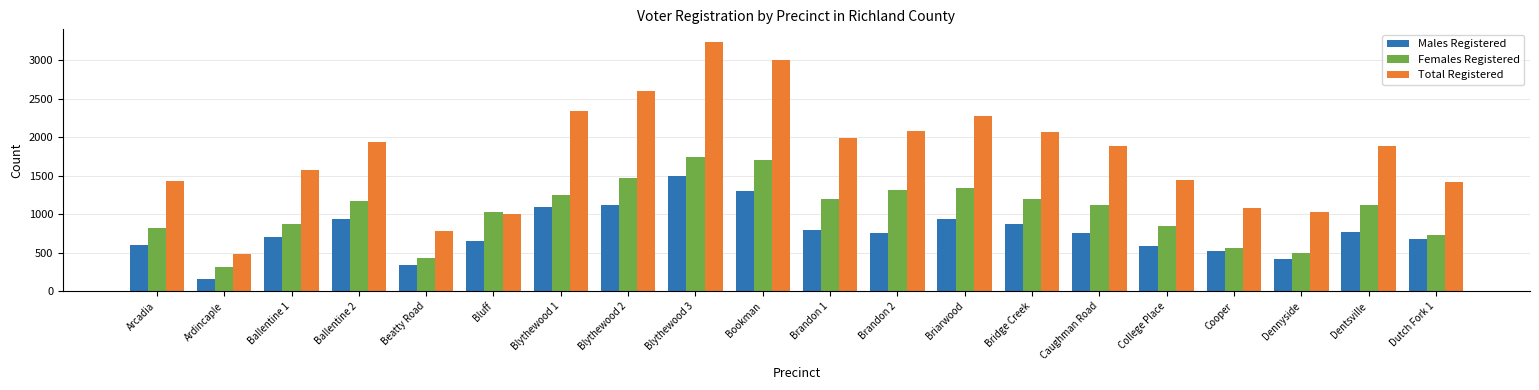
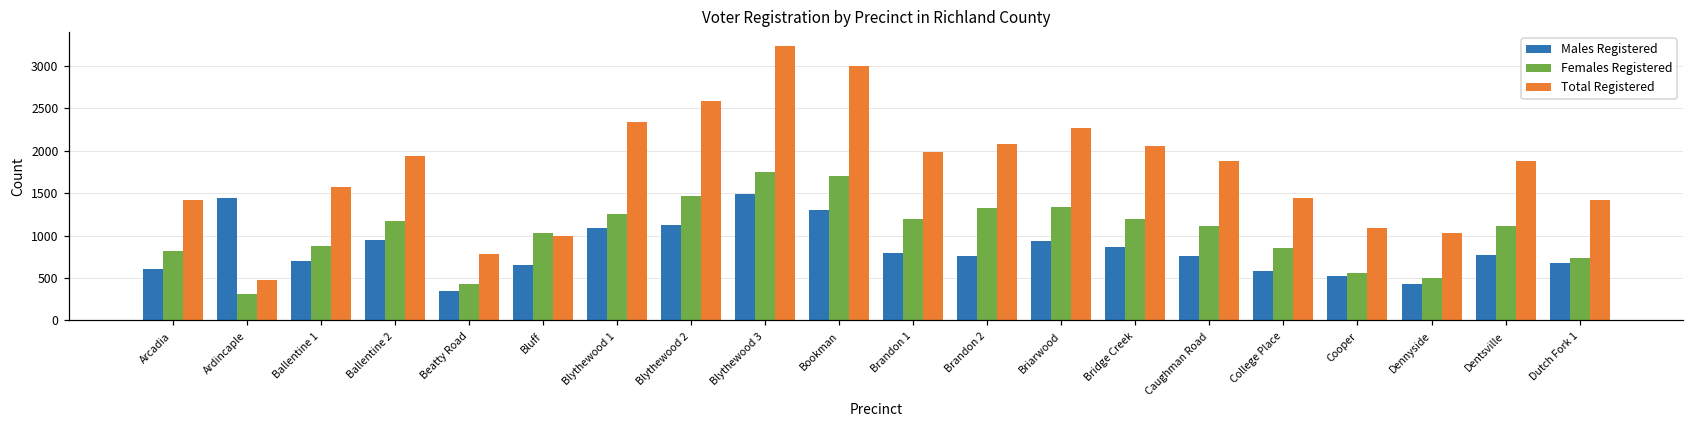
  {
    "Males Registered": {
      "Arcadia": 600,
-     "Ardincaple": 200,
+     "Ardincaple": 1400,
      "Ballentine 1": 700,
      "Ballentine 2": 900,
      "Beatty Road": 300,
      "Bluff": 700,
      "Blythewood 1": 1100,
      "Blythewood 2": 1100,
      "Blythewood 3": 1500,
      "Bookman": 1300,
      "Brandon 1": 800,
      "Brandon 2": 800,
      "Briarwood": 900,
      "Bridge Creek": 900,
      "Caughman Road": 800,
      "College Place": 600,
      "Cooper": 500,
      "Dennyside": 400,
      "Dentsville": 800,
      "Dutch Fork 1": 700
    },
    "Females Registered": {
      "Arcadia": 800,
      "Ardincaple": 300,
      "Ballentine 1": 900,
      "Ballentine 2": 1200,
      "Beatty Road": 400,
      "Bluff": 1000,
      "Blythewood 1": 1300,
      "Blythewood 2": 1500,
      "Blythewood 3": 1700,
      "Bookman": 1700,
      "Brandon 1": 1200,
      "Brandon 2": 1300,
      "Briarwood": 1300,
      "Bridge Creek": 1200,
      "Caughman Road": 1100,
      "College Place": 900,
      "Cooper": 600,
      "Dennyside": 500,
      "Dentsville": 1100,
      "Dutch Fork 1": 700
    },
    "Total Registered": {
      "Arcadia": 1400,
      "Ardincaple": 500,
      "Ballentine 1": 1600,
      "Ballentine 2": 1900,
      "Beatty Road": 800,
      "Bluff": 1000,
      "Blythewood 1": 2300,
      "Blythewood 2": 2600,
      "Blythewood 3": 3200,
      "Bookman": 3000,
      "Brandon 1": 2000,
      "Brandon 2": 2100,
      "Briarwood": 2300,
      "Bridge Creek": 2100,
      "Caughman Road": 1900,
      "College Place": 1400,
      "Cooper": 1100,
      "Dennyside": 1000,
      "Dentsville": 1900,
      "Dutch Fork 1": 1400
    }
  }
